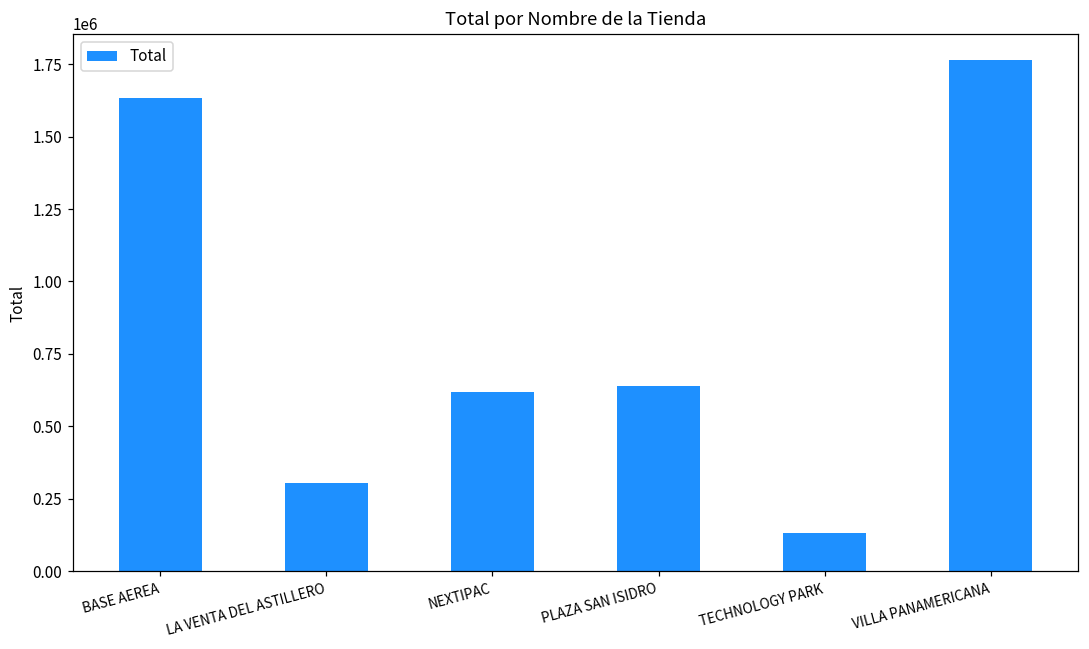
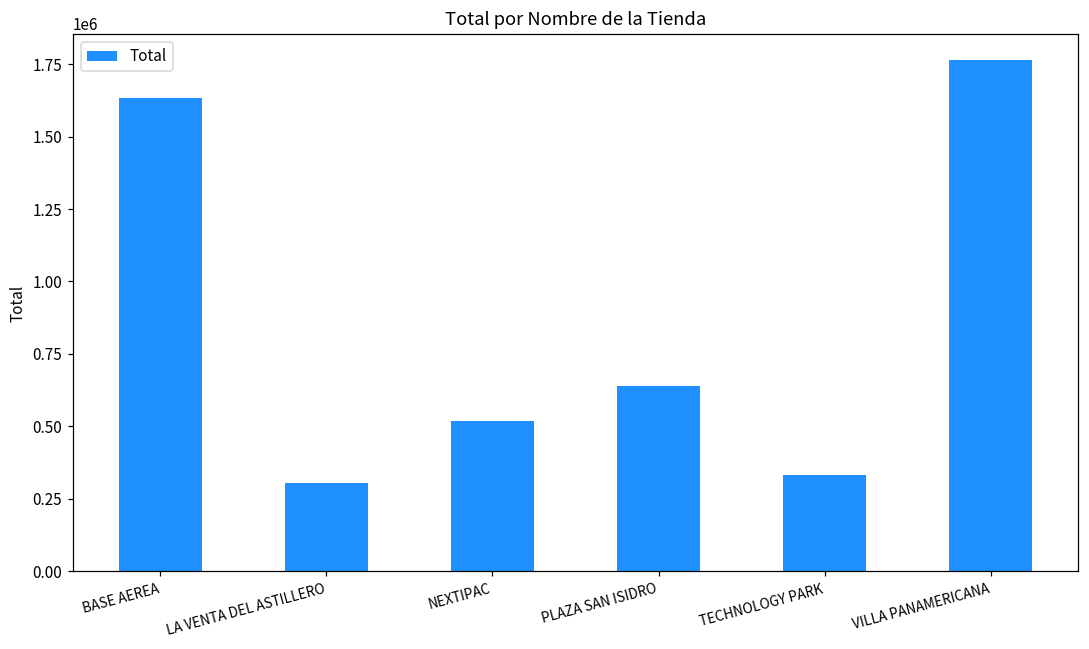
  {
    "BASE AEREA": 1630000,
    "LA VENTA DEL ASTILLERO": 300000,
-   "NEXTIPAC": 620000,
+   "NEXTIPAC": 520000,
    "PLAZA SAN ISIDRO": 640000,
-   "TECHNOLOGY PARK": 130000,
+   "TECHNOLOGY PARK": 330000,
    "VILLA PANAMERICANA": 1760000
  }
